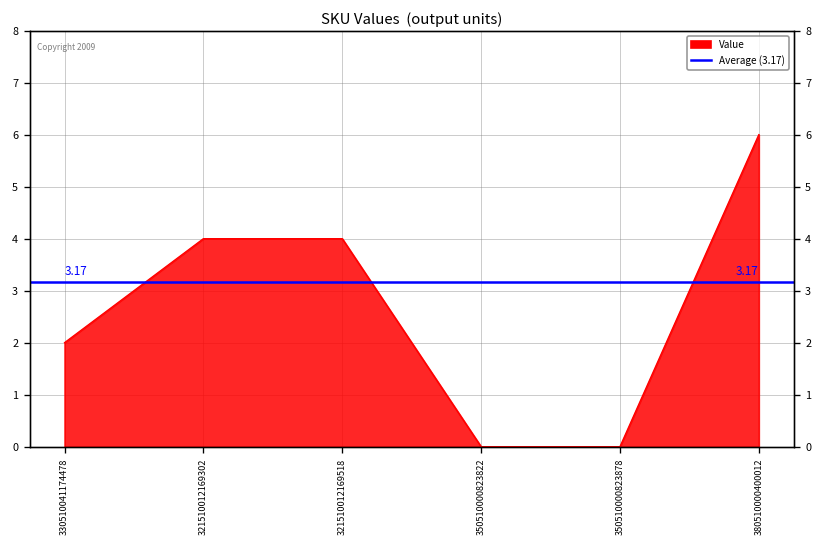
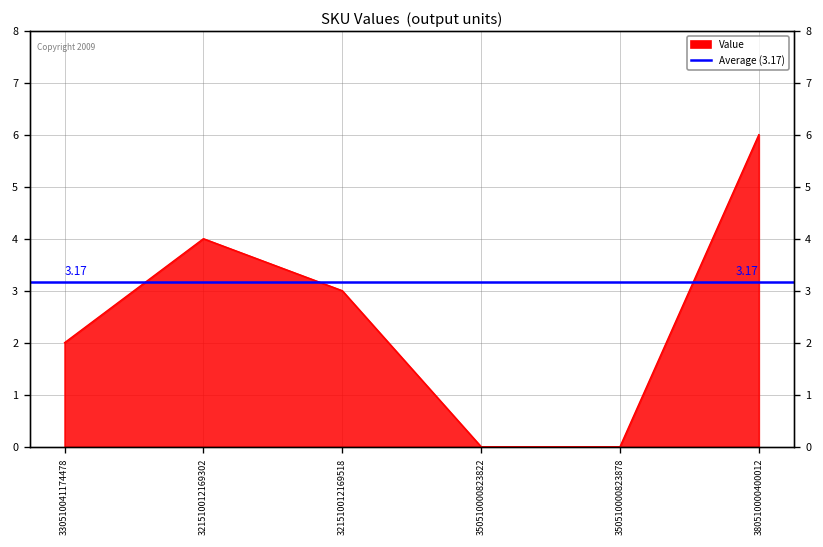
  {
    "330510041174478": 2,
    "321510012169302": 4,
-   "321510012169518": 4,
+   "321510012169518": 3,
    "350510000823822": 0,
    "350510000823878": 0,
    "380510000400012": 6
  }
